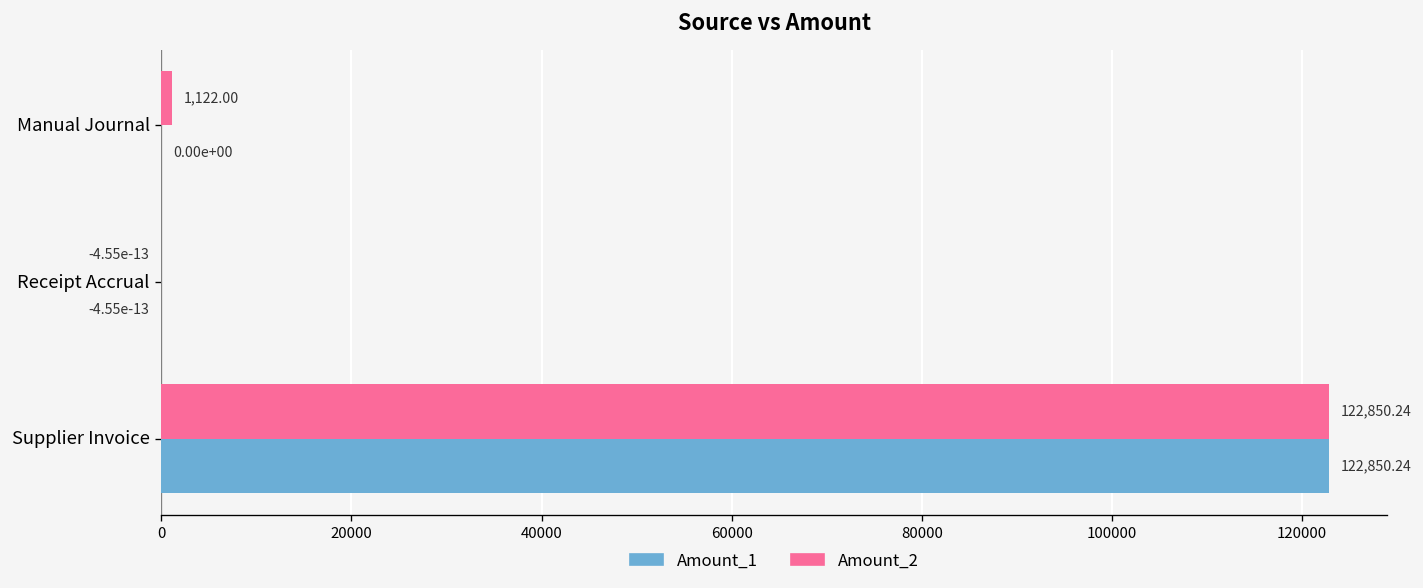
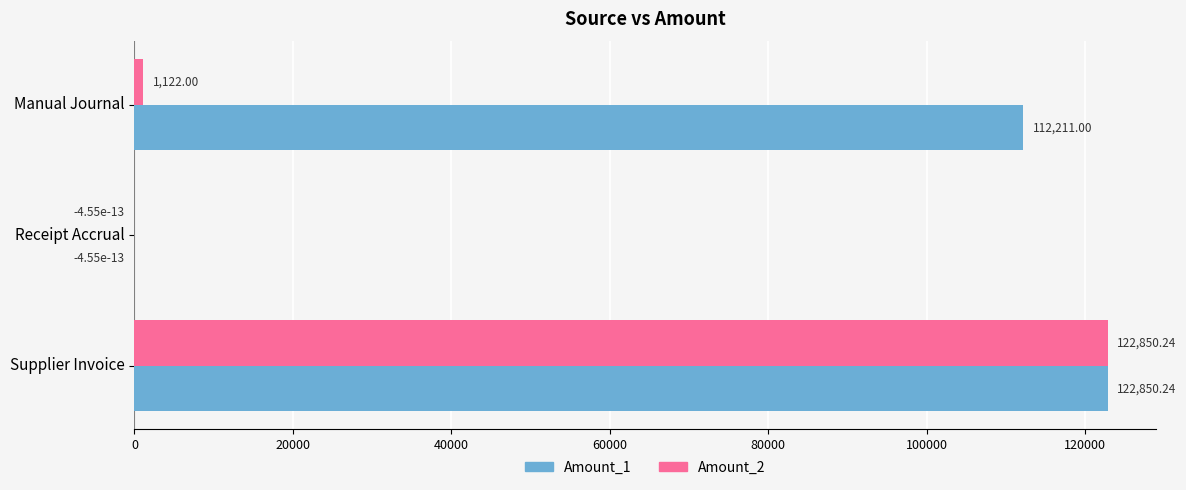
  {
    "Amount_1": {
-     "Manual Journal": "0.00e+00",
+     "Manual Journal": "112,211.00",
      "Receipt Accrual": "-4.55e-13",
      "Supplier Invoice": "122,850.24"
    },
    "Amount_2": {
      "Manual Journal": "1,122.00",
      "Receipt Accrual": "-4.55e-13",
      "Supplier Invoice": "122,850.24"
    }
  }
